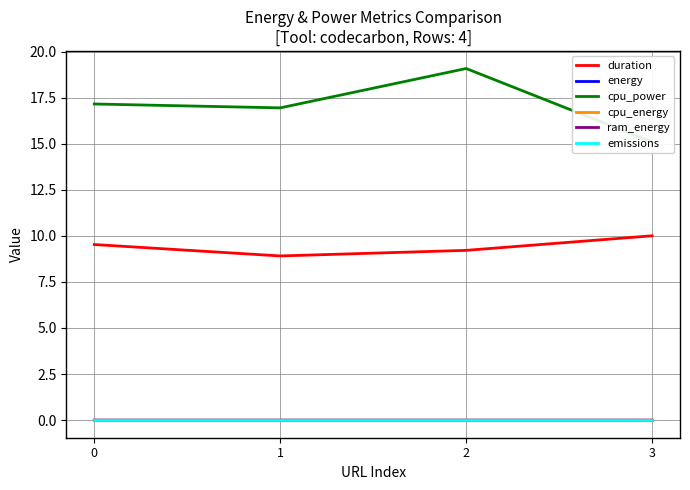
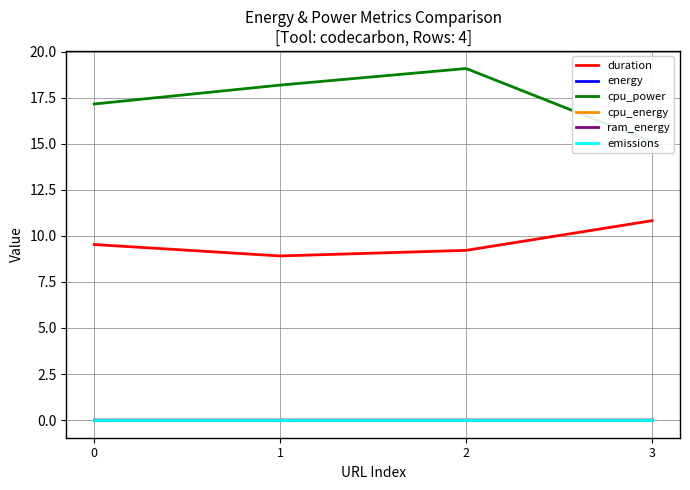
  {
    "duration": {
      "0": 9.5,
      "1": 8.9,
      "2": 9.2,
-     "3": 10.0
+     "3": 10.8
    },
    "emissions": {
      "0": 0.0,
      "1": 0.0,
      "2": 0.0,
      "3": 0.0
    },
    "cpu_power": {
      "0": 17.2,
-     "1": 16.9,
+     "1": 18.2,
      "2": 19.1
    }
  }
